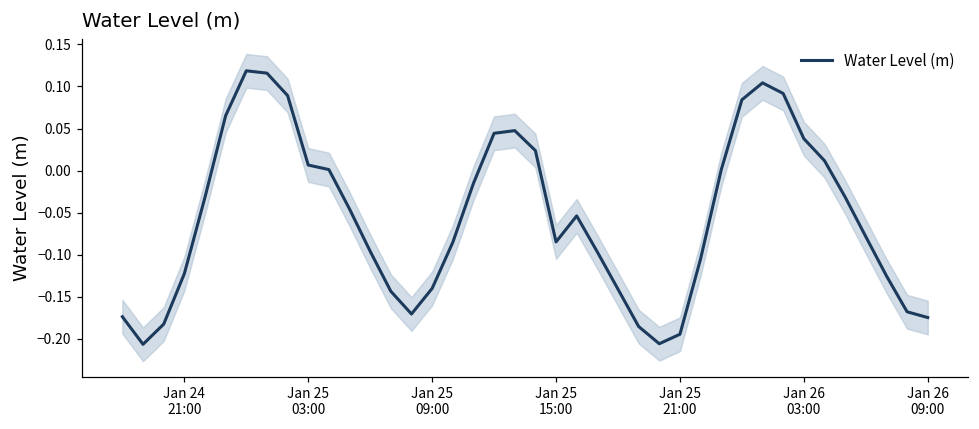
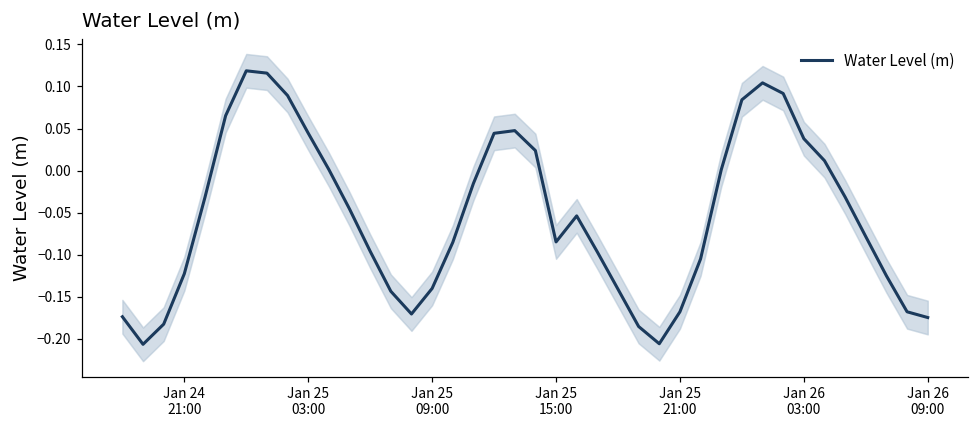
  {
    "Water Level (m)": {
      "Jan 24 21:00": -0.12,
-     "Jan 25 03:00": 0.01,
+     "Jan 25 03:00": 0.04,
      "Jan 25 09:00": -0.14,
      "Jan 25 15:00": -0.08,
-     "Jan 25 21:00": -0.19,
+     "Jan 25 21:00": -0.17,
      "Jan 26 03:00": 0.04,
      "Jan 26 09:00": -0.17
    }
  }
